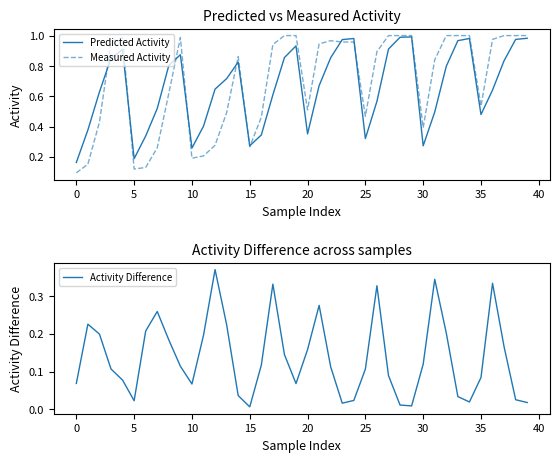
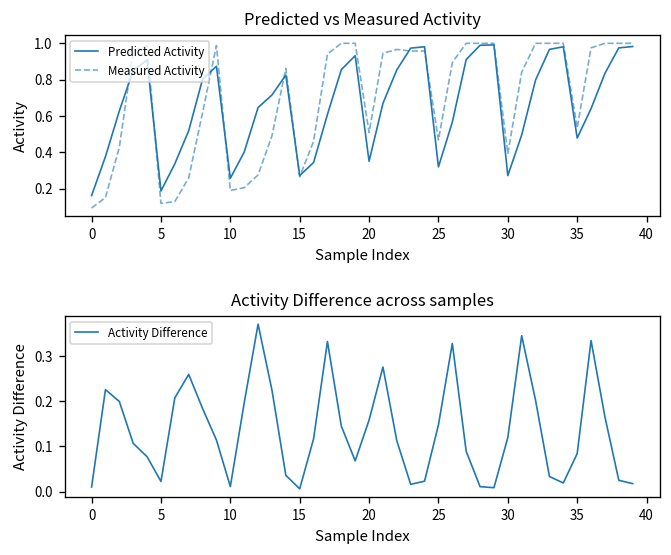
  {
    "Activity Difference across samples": {
-     "0": 0.07,
+     "0": 0.01,
      "5": 0.02,
-     "10": 0.07,
+     "10": 0.01,
      "15": 0.01,
      "20": 0.16,
-     "25": 0.11,
+     "25": 0.15,
      "30": 0.12,
      "35": 0.08
    }
  }
